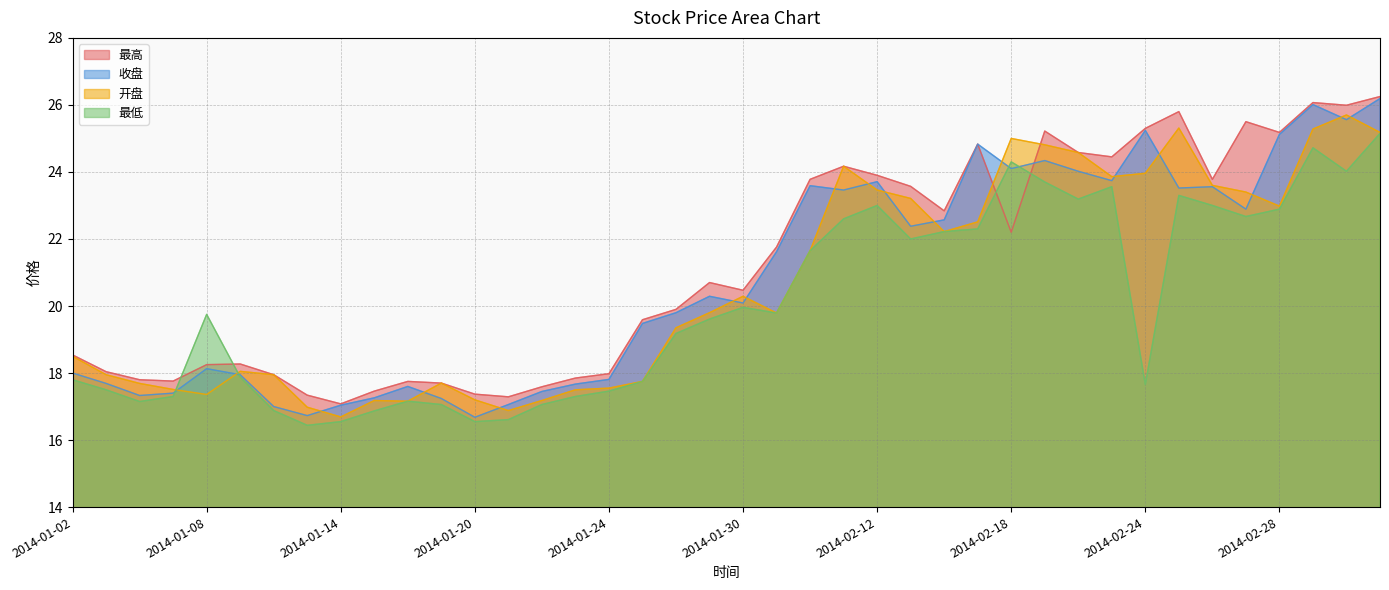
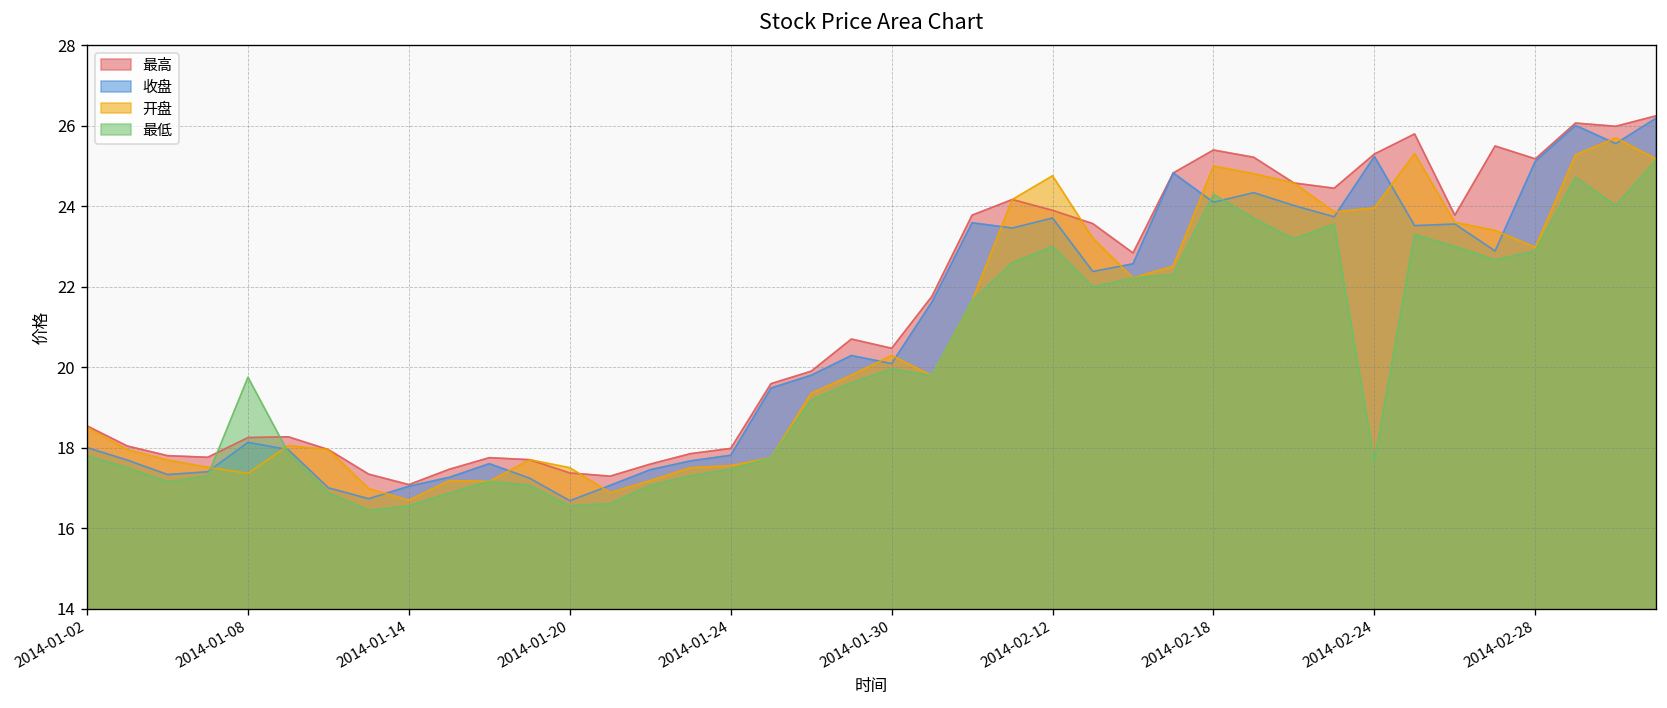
  {
    "最高": {
      "2014-01-08": 18.3,
      "2014-01-20": 17.4,
      "2014-01-24": 18.0,
      "2014-01-30": 20.5,
      "2014-02-12": 23.9,
-     "2014-02-18": 22.2
+     "2014-02-18": 25.4
    },
    "收盘": {
      "2014-01-02": 18.0,
      "2014-01-08": 18.1,
      "2014-01-20": 16.7,
      "2014-01-24": 17.8,
      "2014-01-30": 20.1,
      "2014-02-12": 23.7,
      "2014-02-18": 24.1
    },
    "开盘": {
      "2014-01-08": 17.4,
      "2014-01-14": 16.7,
-     "2014-01-20": 17.2,
+     "2014-01-20": 17.5,
      "2014-01-24": 17.6,
      "2014-01-30": 20.3,
-     "2014-02-12": 23.5,
+     "2014-02-12": 24.8,
      "2014-02-18": 25.0,
      "2014-02-24": 24.0,
      "2014-02-28": 23.0
    },
    "最低": {
      "2014-01-02": 17.8,
      "2014-01-08": 19.8,
      "2014-01-14": 16.6,
      "2014-01-20": 16.6,
      "2014-01-24": 17.5,
      "2014-01-30": 20.0,
      "2014-02-12": 23.0,
      "2014-02-18": 24.3,
      "2014-02-24": 17.7,
      "2014-02-28": 22.9
    }
  }
